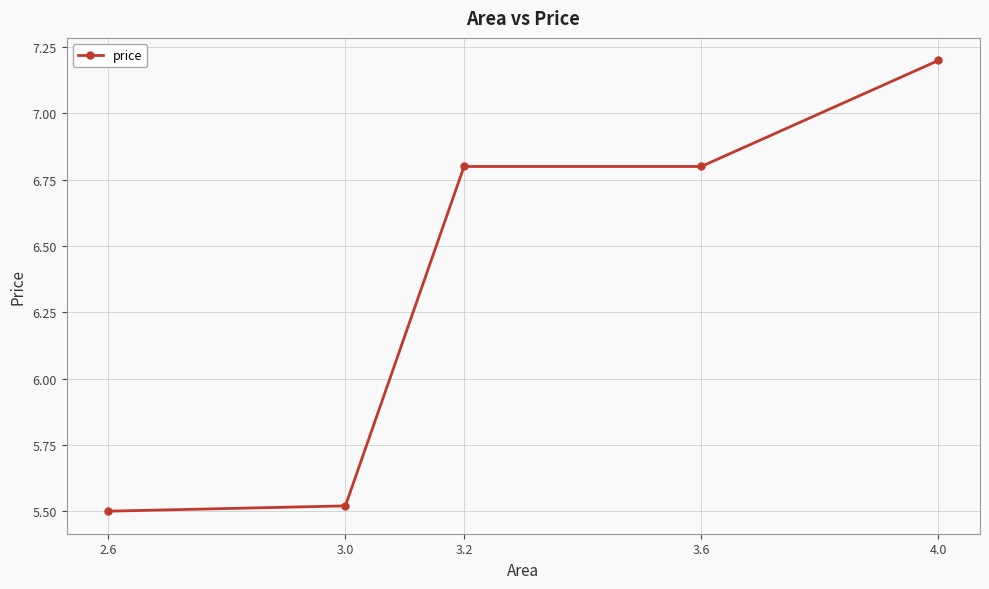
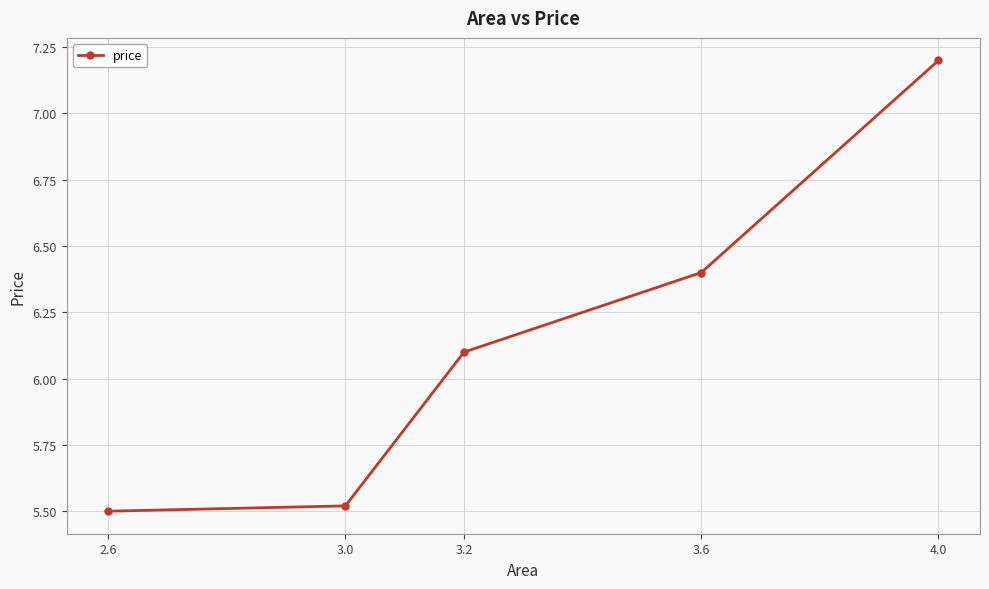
  {
    "2.6": 5.5,
    "3.0": 5.52,
-   "3.2": 6.8,
-   "3.6": 6.8,
+   "3.2": 6.1,
+   "3.6": 6.4,
    "4.0": 7.2
  }
